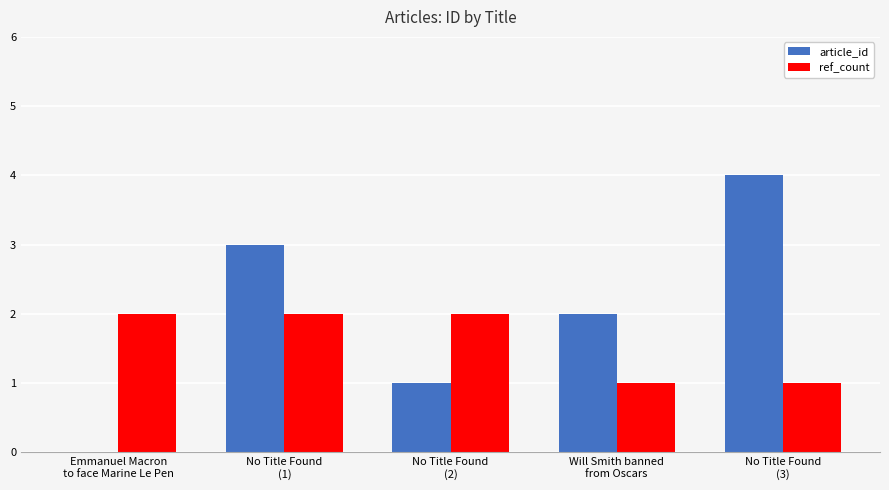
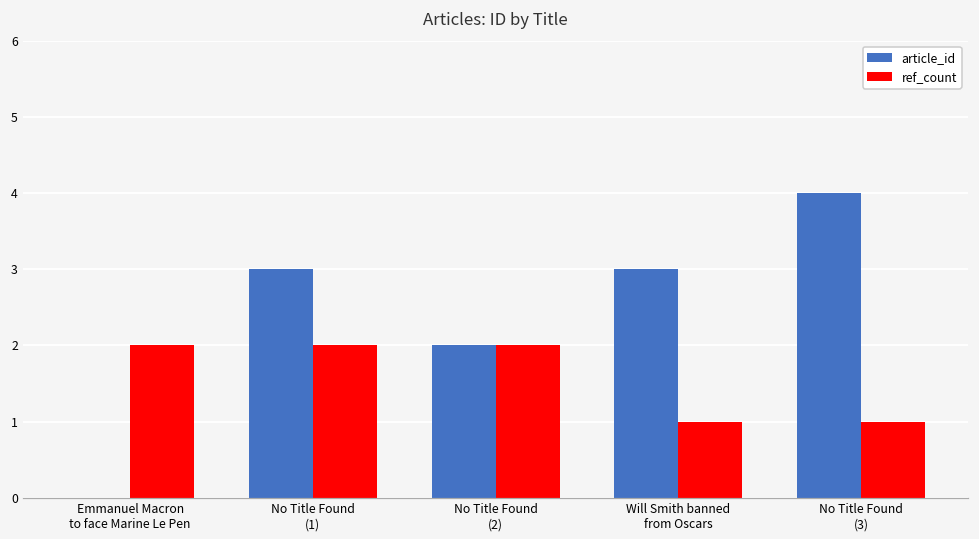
  {
    "article_id": {
      "Emmanuel Macron to face Marine Le Pen": 0,
      "No Title Found (1)": 3,
-     "No Title Found (2)": 1,
-     "Will Smith banned from Oscars": 2,
+     "No Title Found (2)": 2,
+     "Will Smith banned from Oscars": 3,
      "No Title Found (3)": 4
    },
    "ref_count": {
      "Emmanuel Macron to face Marine Le Pen": 2,
      "No Title Found (1)": 2,
      "No Title Found (2)": 2,
      "Will Smith banned from Oscars": 1,
      "No Title Found (3)": 1
    }
  }
